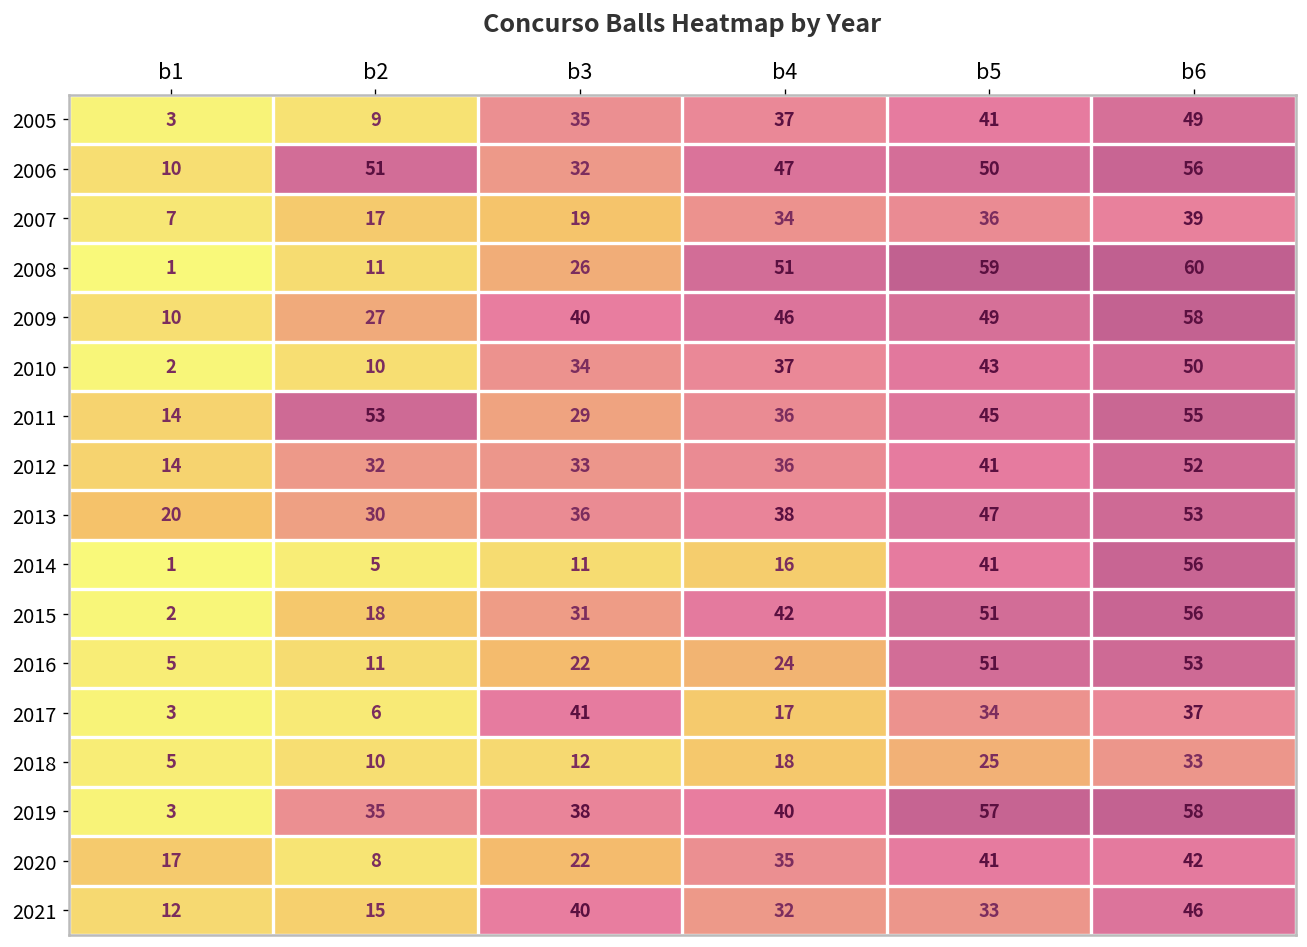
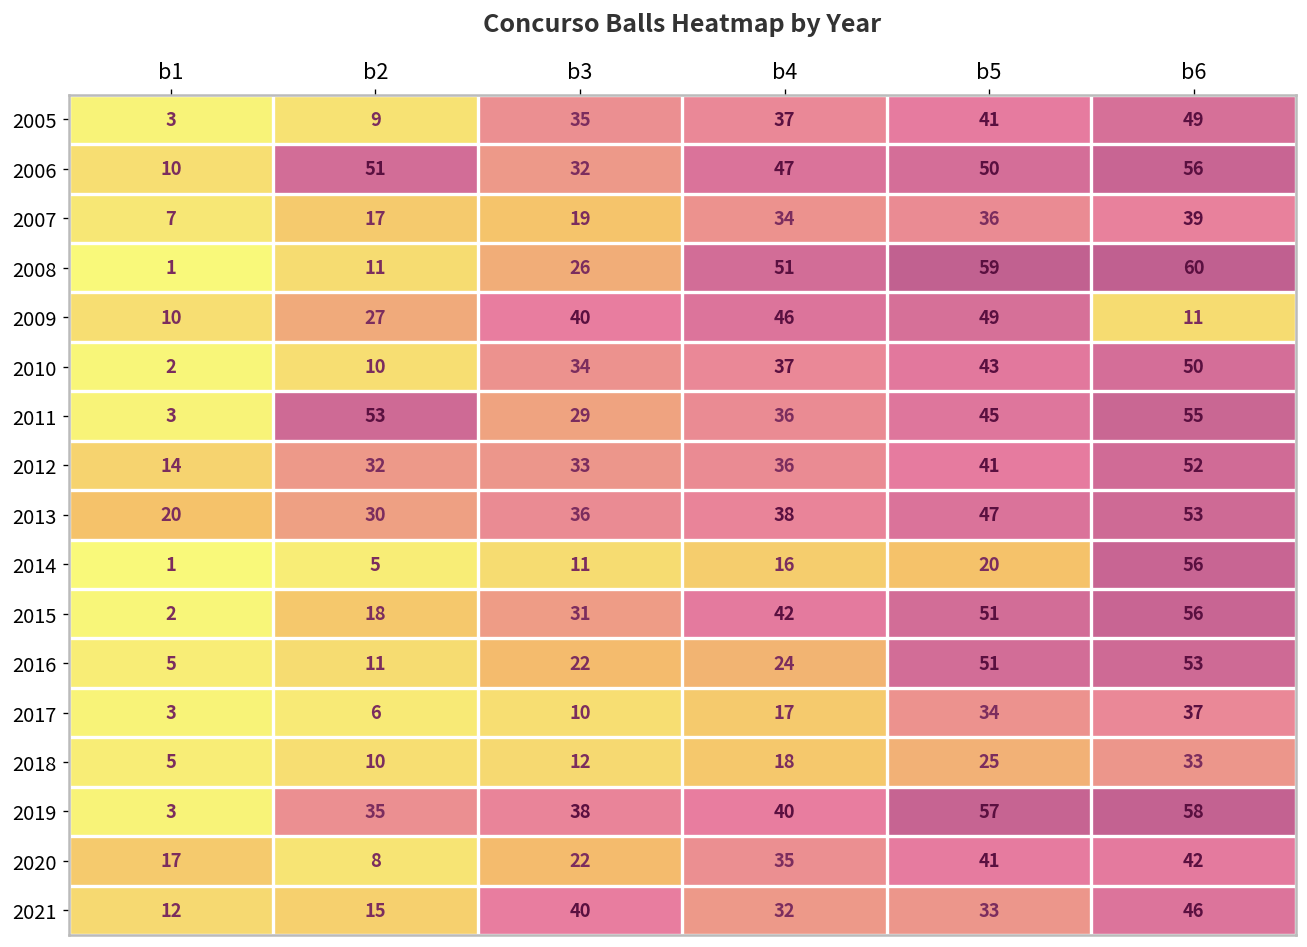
  {
    "2005": {
      "b1": 3,
      "b2": 9,
      "b3": 35,
      "b4": 37,
      "b5": 41,
      "b6": 49
    },
    "2006": {
      "b1": 10,
      "b2": 51,
      "b3": 32,
      "b4": 47,
      "b5": 50,
      "b6": 56
    },
    "2007": {
      "b1": 7,
      "b2": 17,
      "b3": 19,
      "b4": 34,
      "b5": 36,
      "b6": 39
    },
    "2008": {
      "b1": 1,
      "b2": 11,
      "b3": 26,
      "b4": 51,
      "b5": 59,
      "b6": 60
    },
    "2009": {
      "b1": 10,
      "b2": 27,
      "b3": 40,
      "b4": 46,
      "b5": 49,
-     "b6": 58
+     "b6": 11
    },
    "2010": {
      "b1": 2,
      "b2": 10,
      "b3": 34,
      "b4": 37,
      "b5": 43,
      "b6": 50
    },
    "2011": {
-     "b1": 14,
+     "b1": 3,
      "b2": 53,
      "b3": 29,
      "b4": 36,
      "b5": 45,
      "b6": 55
    },
    "2012": {
      "b1": 14,
      "b2": 32,
      "b3": 33,
      "b4": 36,
      "b5": 41,
      "b6": 52
    },
    "2013": {
      "b1": 20,
      "b2": 30,
      "b3": 36,
      "b4": 38,
      "b5": 47,
      "b6": 53
    },
    "2014": {
      "b1": 1,
      "b2": 5,
      "b3": 11,
      "b4": 16,
-     "b5": 41,
+     "b5": 20,
      "b6": 56
    },
    "2015": {
      "b1": 2,
      "b2": 18,
      "b3": 31,
      "b4": 42,
      "b5": 51,
      "b6": 56
    },
    "2016": {
      "b1": 5,
      "b2": 11,
      "b3": 22,
      "b4": 24,
      "b5": 51,
      "b6": 53
    },
    "2017": {
      "b1": 3,
      "b2": 6,
-     "b3": 41,
+     "b3": 10,
      "b4": 17,
      "b5": 34,
      "b6": 37
    },
    "2018": {
      "b1": 5,
      "b2": 10,
      "b3": 12,
      "b4": 18,
      "b5": 25,
      "b6": 33
    },
    "2019": {
      "b1": 3,
      "b2": 35,
      "b3": 38,
      "b4": 40,
      "b5": 57,
      "b6": 58
    },
    "2020": {
      "b1": 17,
      "b2": 8,
      "b3": 22,
      "b4": 35,
      "b5": 41,
      "b6": 42
    },
    "2021": {
      "b1": 12,
      "b2": 15,
      "b3": 40,
      "b4": 32,
      "b5": 33,
      "b6": 46
    }
  }
